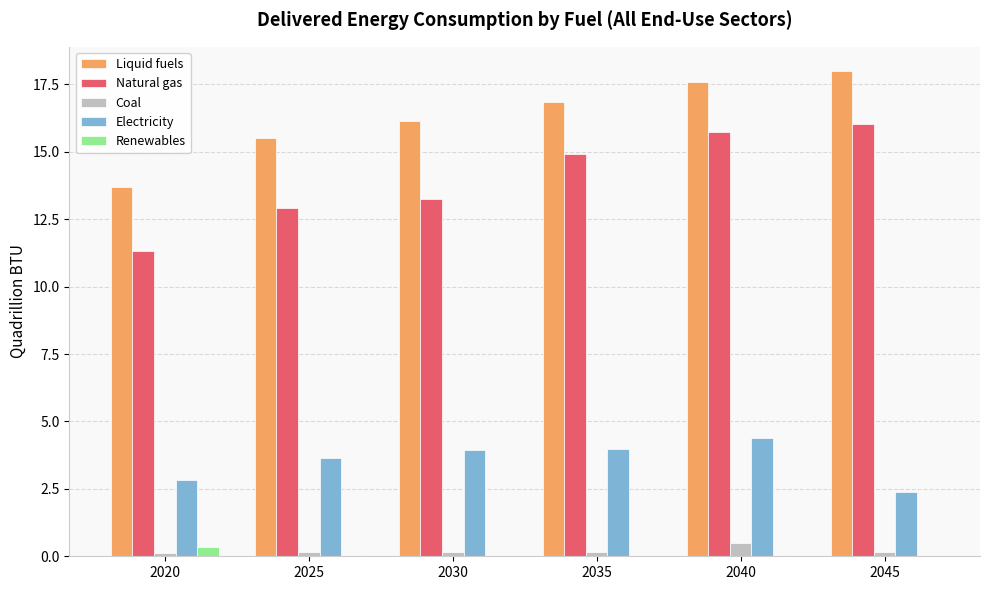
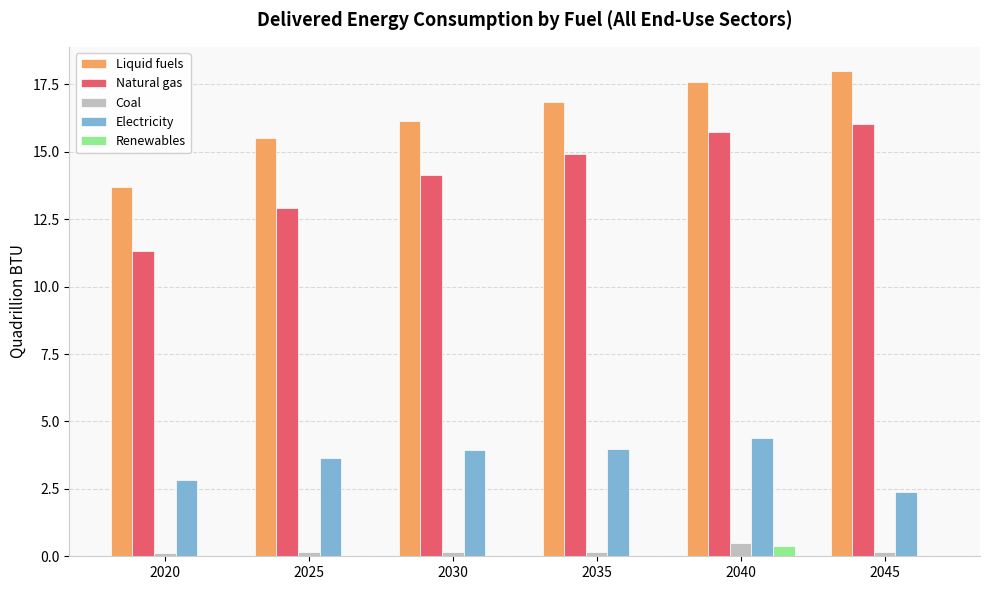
  {
    "Liquid fuels": {
      "2020": 13.7,
      "2025": 15.5,
      "2030": 16.1,
      "2035": 16.9,
      "2040": 17.6,
      "2045": 18.0
    },
    "Natural gas": {
      "2020": 11.3,
      "2025": 12.9,
-     "2030": 13.2,
+     "2030": 14.1,
      "2035": 14.9,
      "2040": 15.7,
      "2045": 16.0
    },
    "Coal": {
      "2020": 0.1,
      "2025": 0.2,
      "2030": 0.2,
      "2035": 0.2,
      "2040": 0.5,
      "2045": 0.2
    },
    "Electricity": {
      "2020": 2.8,
      "2025": 3.6,
      "2030": 4.0,
      "2035": 4.0,
      "2040": 4.4,
      "2045": 2.4
    },
    "Renewables": {
-     "2020": 0.3,
-     "2040": 0.0
+     "2020": 0.0,
+     "2040": 0.4
    }
  }
